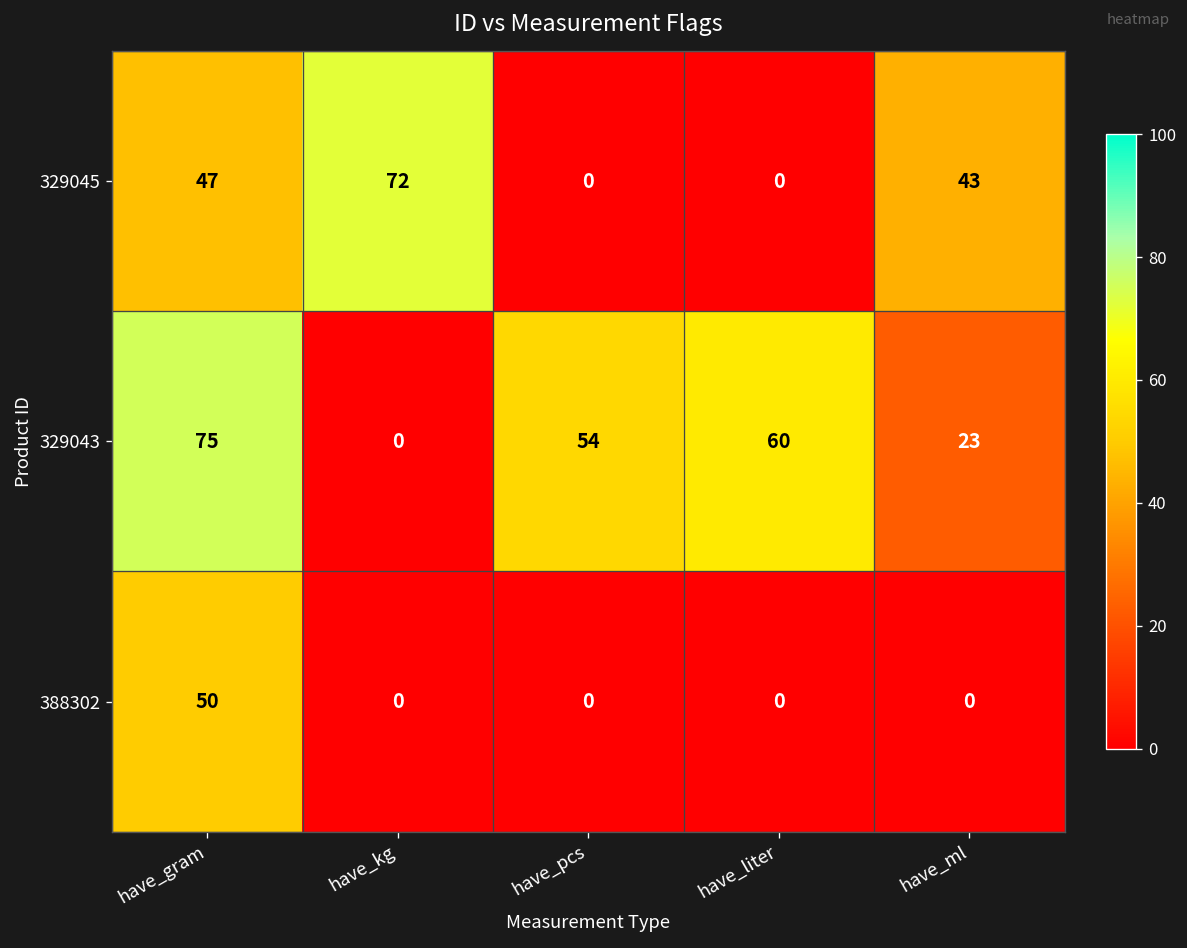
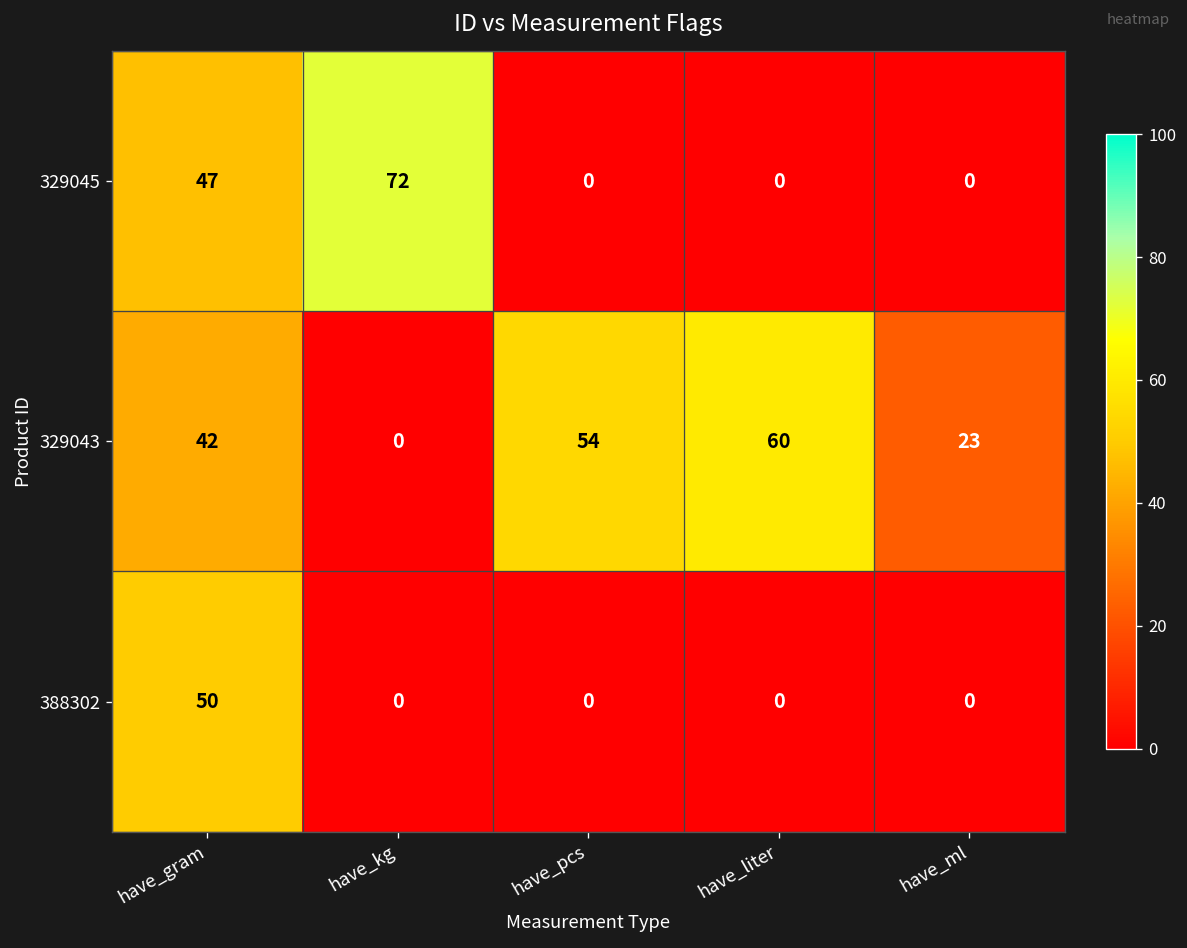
  {
    "329045": {
      "have_gram": 47,
      "have_kg": 72,
      "have_pcs": 0,
      "have_liter": 0,
-     "have_ml": 43
+     "have_ml": 0
    },
    "329043": {
-     "have_gram": 75,
+     "have_gram": 42,
      "have_kg": 0,
      "have_pcs": 54,
      "have_liter": 60,
      "have_ml": 23
    },
    "388302": {
      "have_gram": 50,
      "have_kg": 0,
      "have_pcs": 0,
      "have_liter": 0,
      "have_ml": 0
    }
  }
